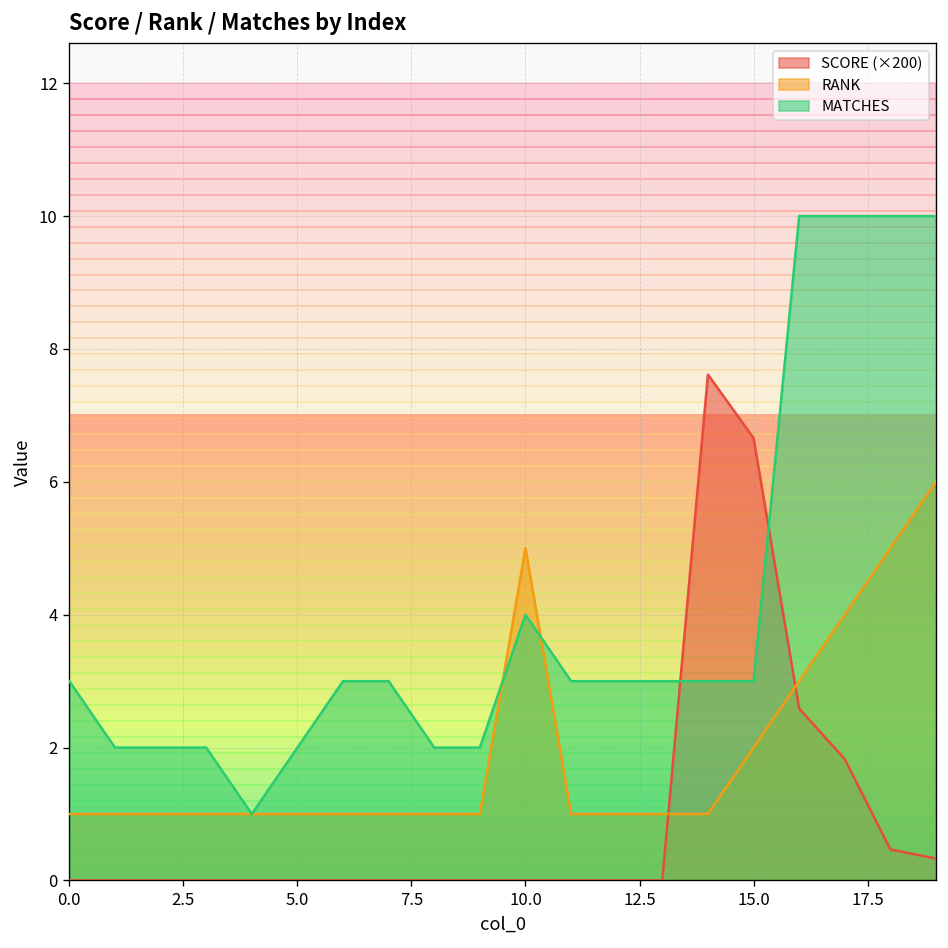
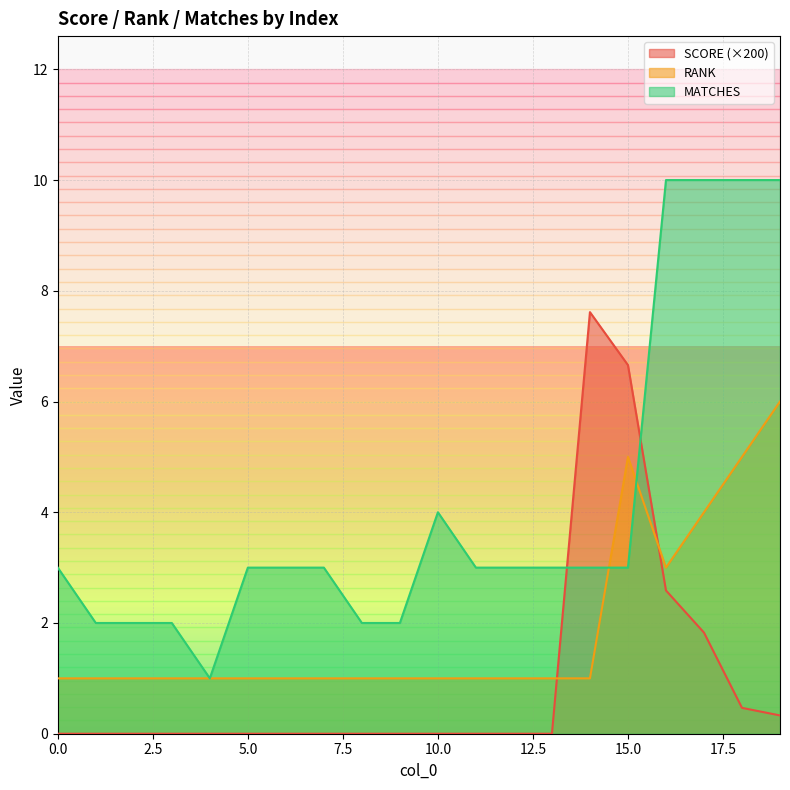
  {
    "SCORE (×200)": {
      "0.0": 0,
      "5.0": 0,
      "10.0": 0,
      "15.0": 6.7
    },
    "RANK": {
      "0.0": 1,
      "5.0": 1,
-     "10.0": 5,
-     "15.0": 2
+     "10.0": 1,
+     "15.0": 5
    },
    "MATCHES": {
      "0.0": 3,
-     "5.0": 2,
+     "5.0": 3,
      "10.0": 4,
      "15.0": 3
    }
  }
